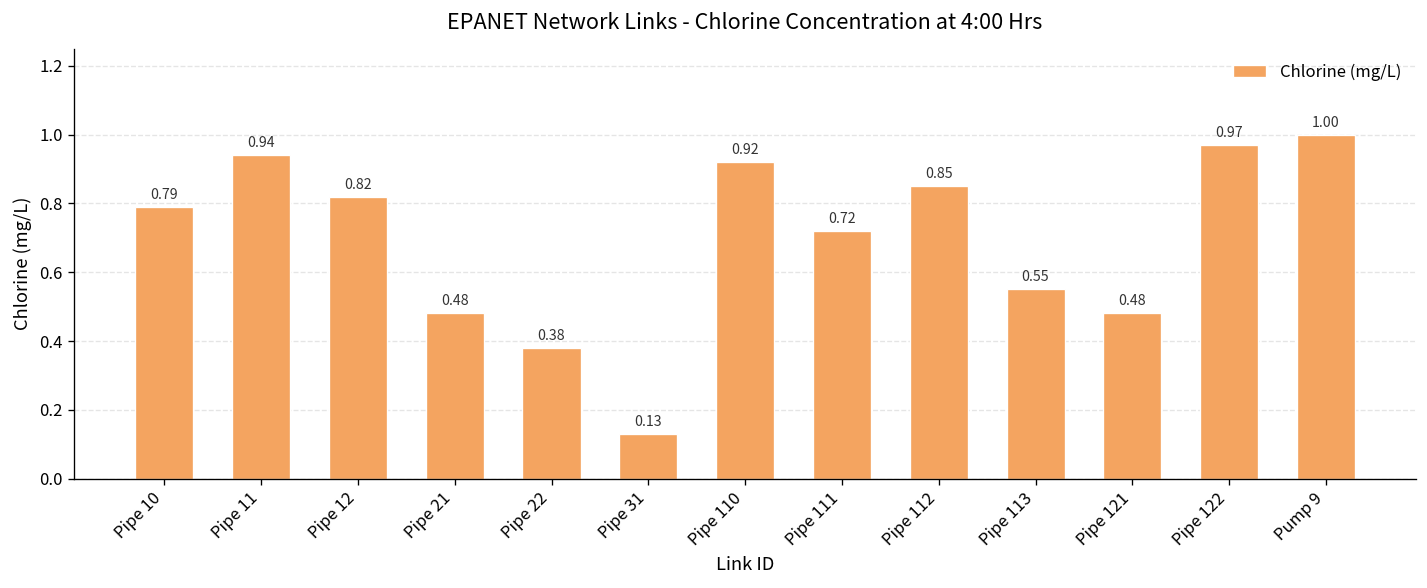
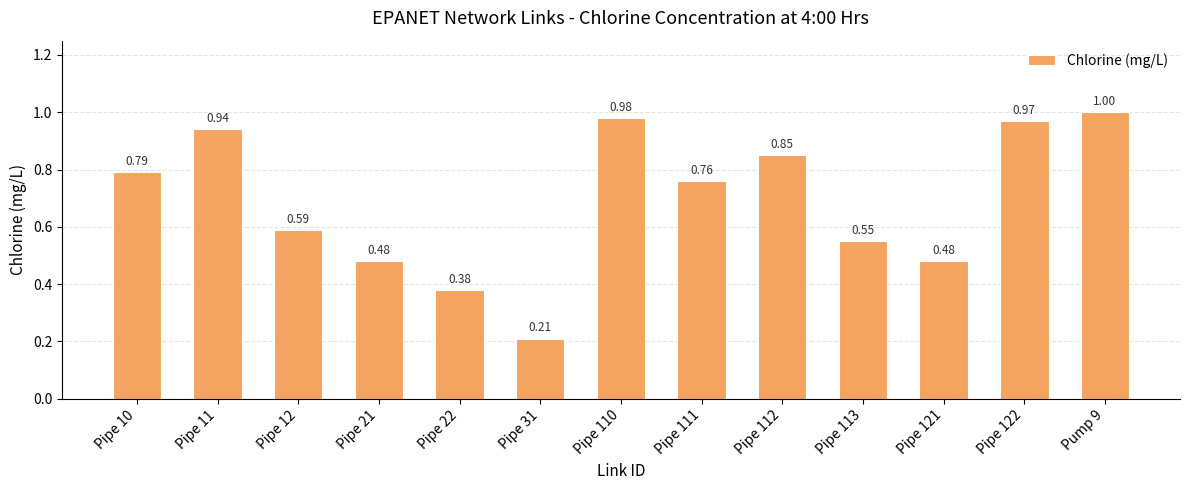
  {
    "Pipe 10": 0.79,
    "Pipe 11": 0.94,
-   "Pipe 12": 0.82,
+   "Pipe 12": 0.59,
    "Pipe 21": 0.48,
    "Pipe 22": 0.38,
-   "Pipe 31": 0.13,
-   "Pipe 110": 0.92,
-   "Pipe 111": 0.72,
+   "Pipe 31": 0.21,
+   "Pipe 110": 0.98,
+   "Pipe 111": 0.76,
    "Pipe 112": 0.85,
    "Pipe 113": 0.55,
    "Pipe 121": 0.48,
    "Pipe 122": 0.97,
    "Pump 9": 1.00
  }
